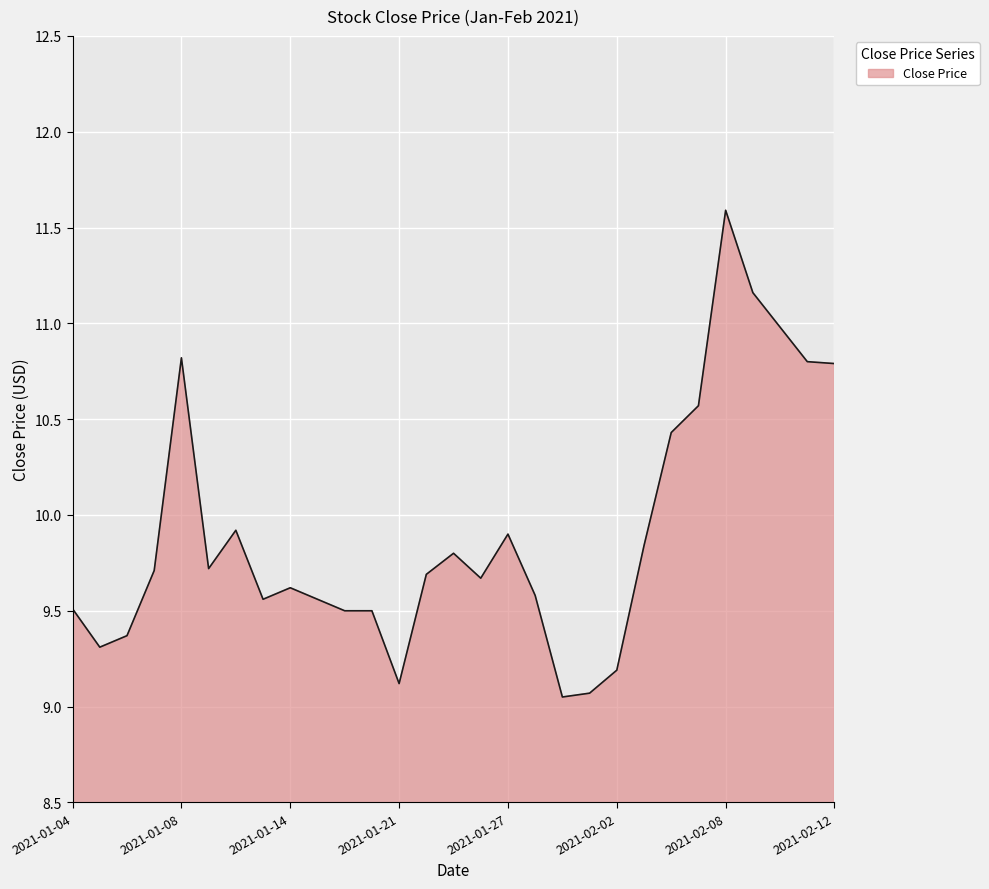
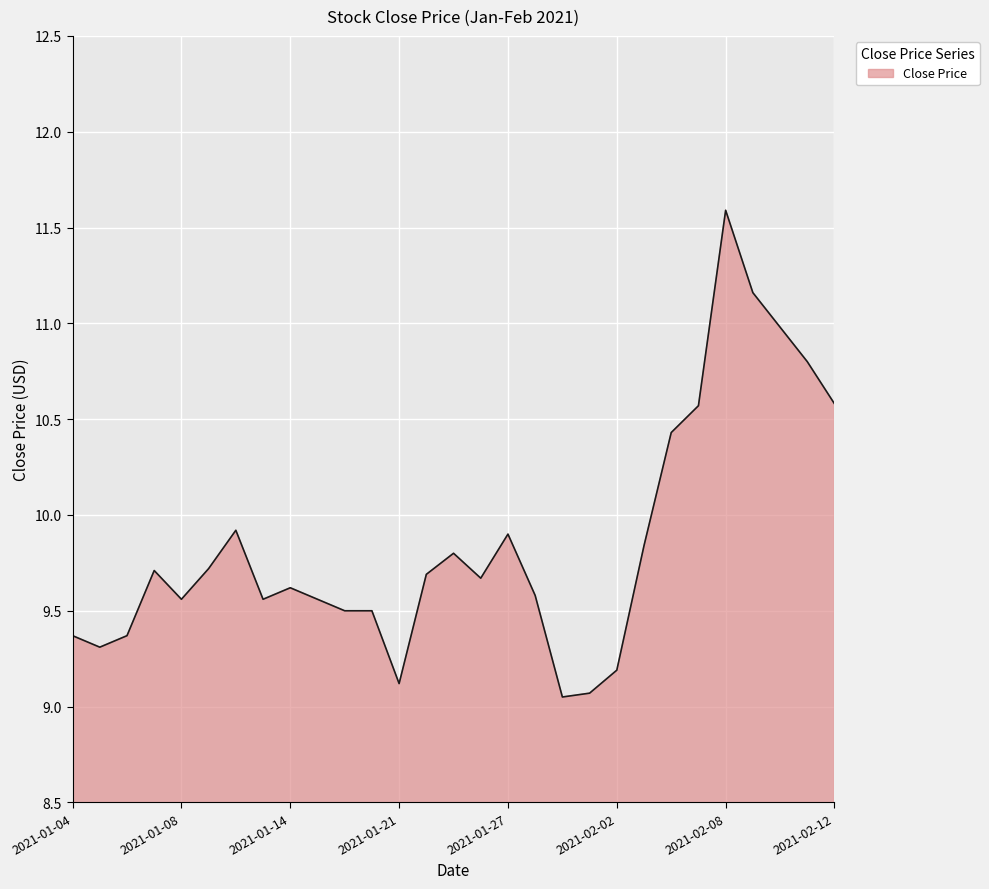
  {
-   "2021-01-04": 9.51,
-   "2021-01-08": 10.82,
+   "2021-01-04": 9.37,
+   "2021-01-08": 9.56,
    "2021-01-14": 9.62,
    "2021-01-21": 9.12,
    "2021-01-27": 9.90,
    "2021-02-02": 9.19,
    "2021-02-08": 11.59,
-   "2021-02-12": 10.79
+   "2021-02-12": 10.58
  }
